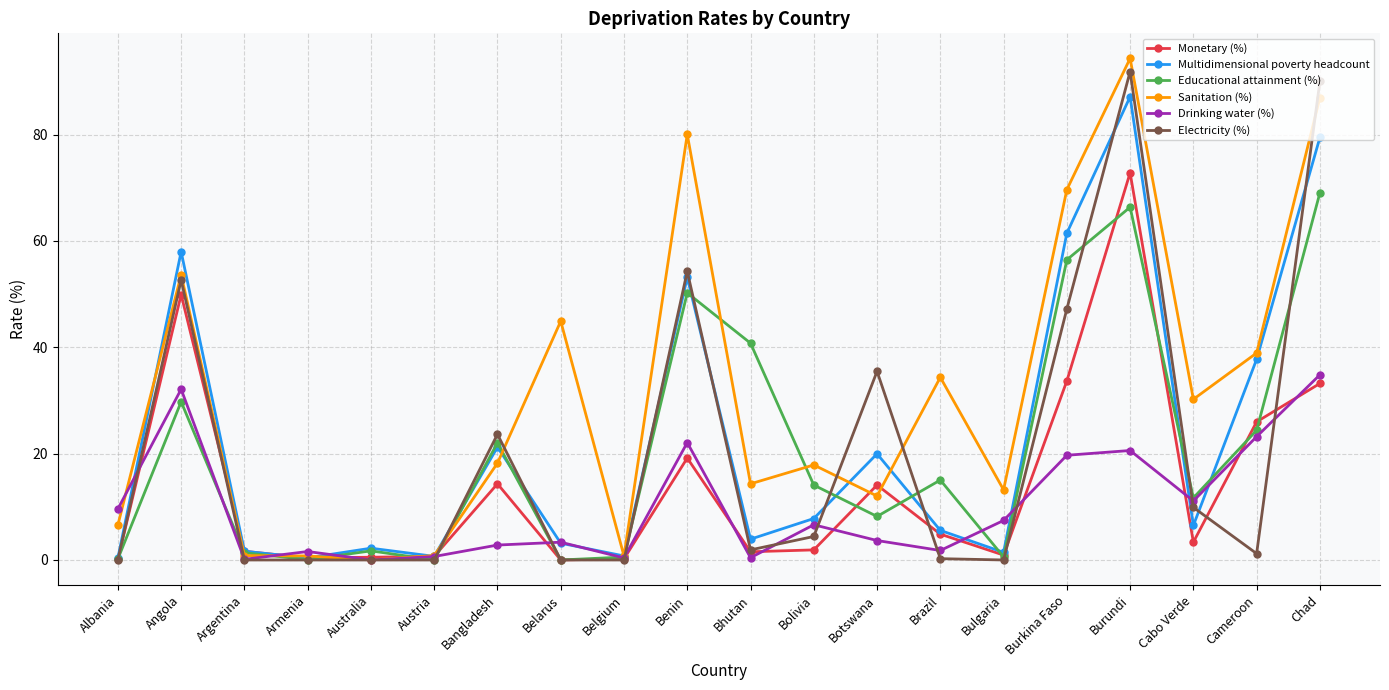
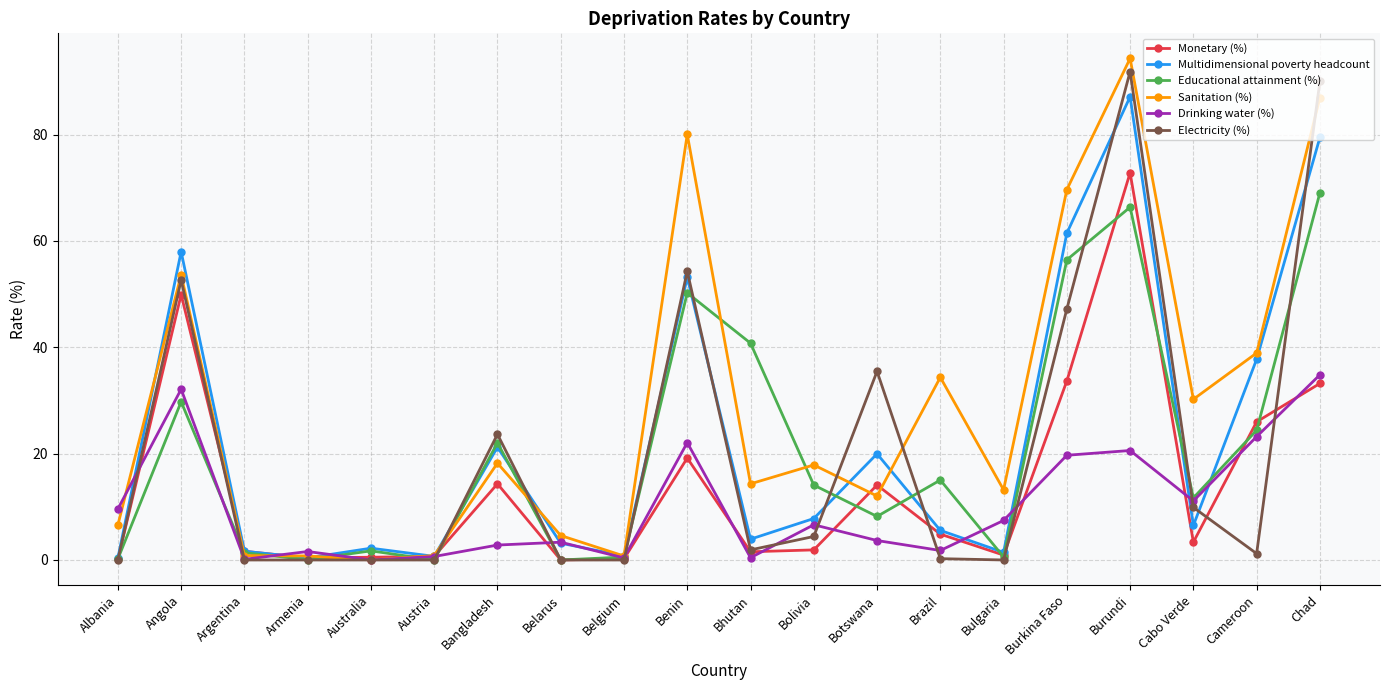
  {
    "Monetary (%)": {
      "Angola": 50,
      "Australia": 1,
      "Bangladesh": 14,
      "Benin": 19,
      "Bolivia": 2,
      "Botswana": 14,
      "Brazil": 5,
      "Burkina Faso": 34,
      "Burundi": 73,
      "Cabo Verde": 3,
      "Cameroon": 26,
      "Chad": 33
    },
    "Multidimensional poverty headcount": {
      "Angola": 58,
      "Australia": 2,
      "Bangladesh": 21,
      "Benin": 53,
      "Bhutan": 4,
      "Bolivia": 8,
      "Botswana": 20,
      "Brazil": 6,
      "Bulgaria": 1,
      "Burkina Faso": 61,
      "Burundi": 87,
      "Cabo Verde": 6,
      "Cameroon": 38
    },
    "Educational attainment (%)": {
      "Angola": 30,
      "Australia": 2,
      "Bangladesh": 22,
      "Benin": 50,
      "Bhutan": 41,
      "Bolivia": 14,
      "Botswana": 8,
      "Brazil": 15,
      "Burkina Faso": 56,
      "Burundi": 66,
      "Cabo Verde": 12,
      "Cameroon": 24,
      "Chad": 69
    },
    "Sanitation (%)": {
      "Albania": 7,
      "Angola": 54,
      "Argentina": 1,
      "Bangladesh": 18,
-     "Belarus": 45,
+     "Belarus": 5,
      "Benin": 80,
      "Bhutan": 14,
      "Bolivia": 18,
      "Botswana": 12,
      "Brazil": 34,
      "Bulgaria": 13,
      "Burkina Faso": 70,
      "Burundi": 94,
      "Cabo Verde": 30,
      "Cameroon": 39
    },
    "Drinking water (%)": {
      "Albania": 10,
      "Angola": 32,
      "Armenia": 2,
      "Bangladesh": 3,
      "Benin": 22,
      "Bhutan": 0,
      "Bolivia": 7,
      "Botswana": 4,
      "Brazil": 2,
      "Bulgaria": 7,
      "Burkina Faso": 20,
      "Burundi": 21,
      "Cabo Verde": 11,
      "Cameroon": 23,
      "Chad": 35
    },
    "Electricity (%)": {
      "Angola": 53,
      "Bangladesh": 24,
      "Benin": 54,
      "Bolivia": 4,
      "Botswana": 35,
      "Brazil": 0,
      "Bulgaria": 0,
      "Burkina Faso": 47,
      "Burundi": 92,
      "Cabo Verde": 10,
      "Cameroon": 1
    }
  }
